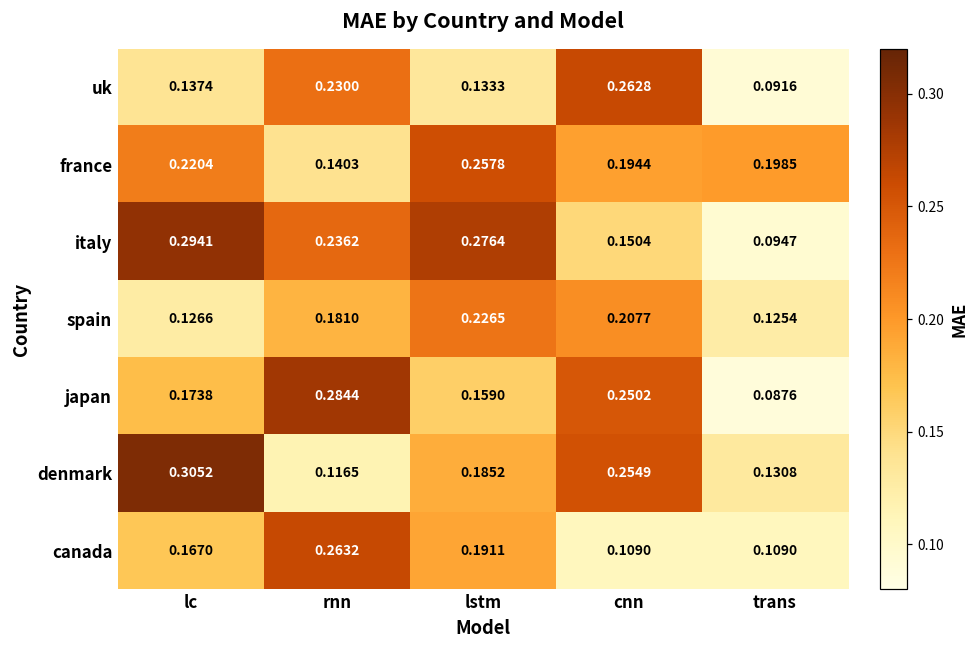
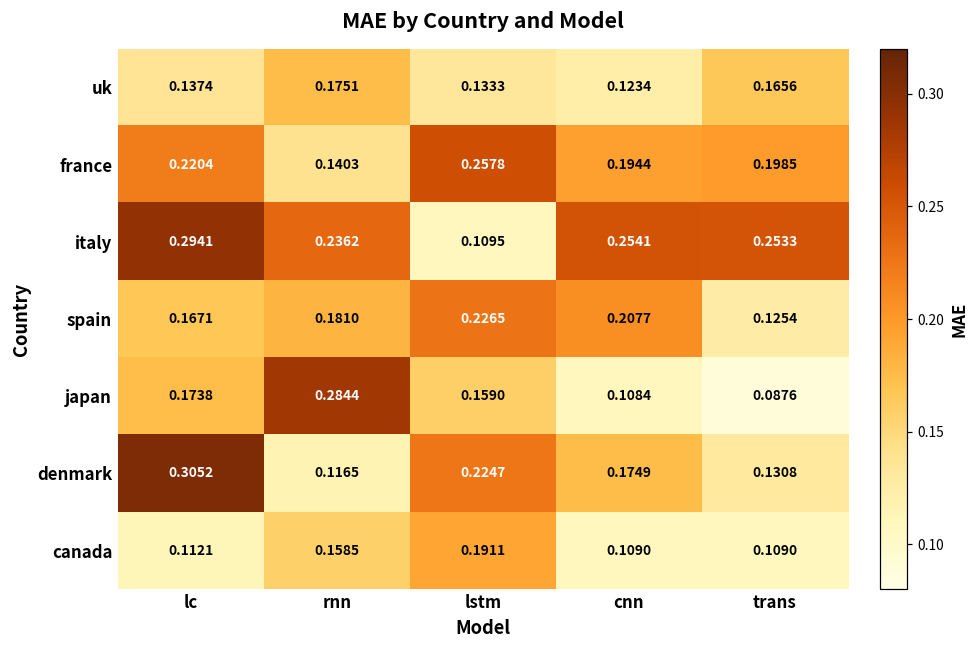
  {
    "uk": {
      "lc": 0.1374,
-     "rnn": 0.2300,
+     "rnn": 0.1751,
      "lstm": 0.1333,
-     "cnn": 0.2628,
-     "trans": 0.0916
+     "cnn": 0.1234,
+     "trans": 0.1656
    },
    "france": {
      "lc": 0.2204,
      "rnn": 0.1403,
      "lstm": 0.2578,
      "cnn": 0.1944,
      "trans": 0.1985
    },
    "italy": {
      "lc": 0.2941,
      "rnn": 0.2362,
-     "lstm": 0.2764,
-     "cnn": 0.1504,
-     "trans": 0.0947
+     "lstm": 0.1095,
+     "cnn": 0.2541,
+     "trans": 0.2533
    },
    "spain": {
-     "lc": 0.1266,
+     "lc": 0.1671,
      "rnn": 0.1810,
      "lstm": 0.2265,
      "cnn": 0.2077,
      "trans": 0.1254
    },
    "japan": {
      "lc": 0.1738,
      "rnn": 0.2844,
      "lstm": 0.1590,
-     "cnn": 0.2502,
+     "cnn": 0.1084,
      "trans": 0.0876
    },
    "denmark": {
      "lc": 0.3052,
      "rnn": 0.1165,
-     "lstm": 0.1852,
-     "cnn": 0.2549,
+     "lstm": 0.2247,
+     "cnn": 0.1749,
      "trans": 0.1308
    },
    "canada": {
-     "lc": 0.1670,
-     "rnn": 0.2632,
+     "lc": 0.1121,
+     "rnn": 0.1585,
      "lstm": 0.1911,
      "cnn": 0.1090,
      "trans": 0.1090
    }
  }
